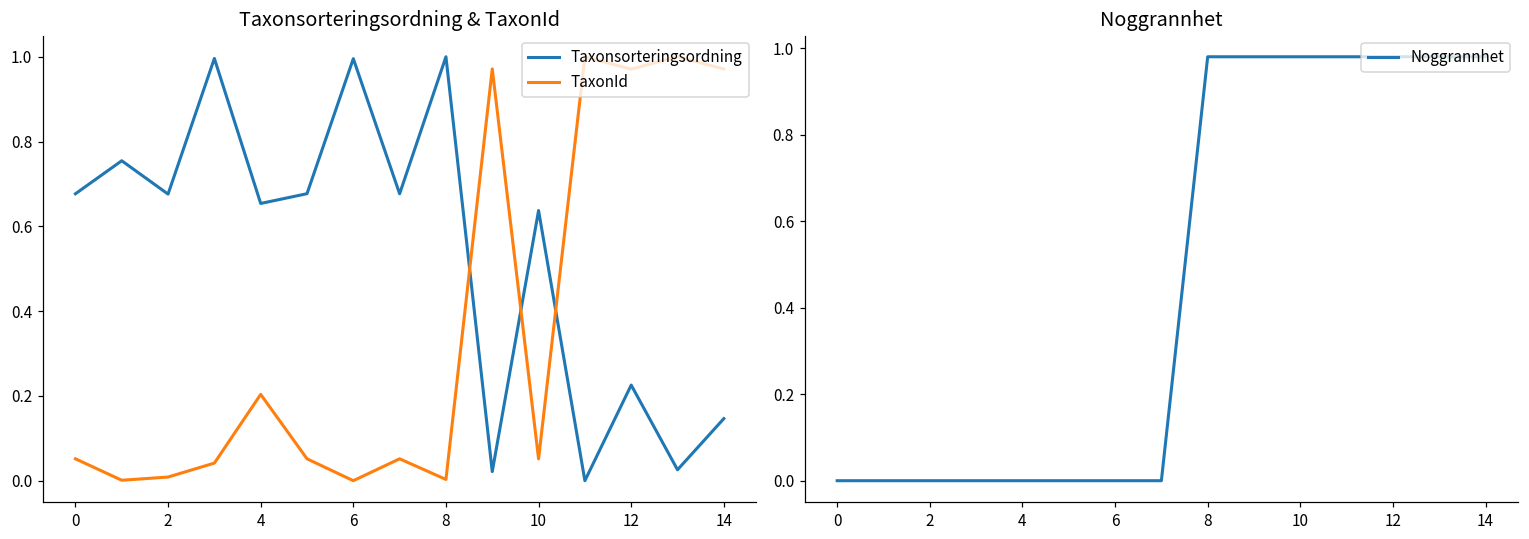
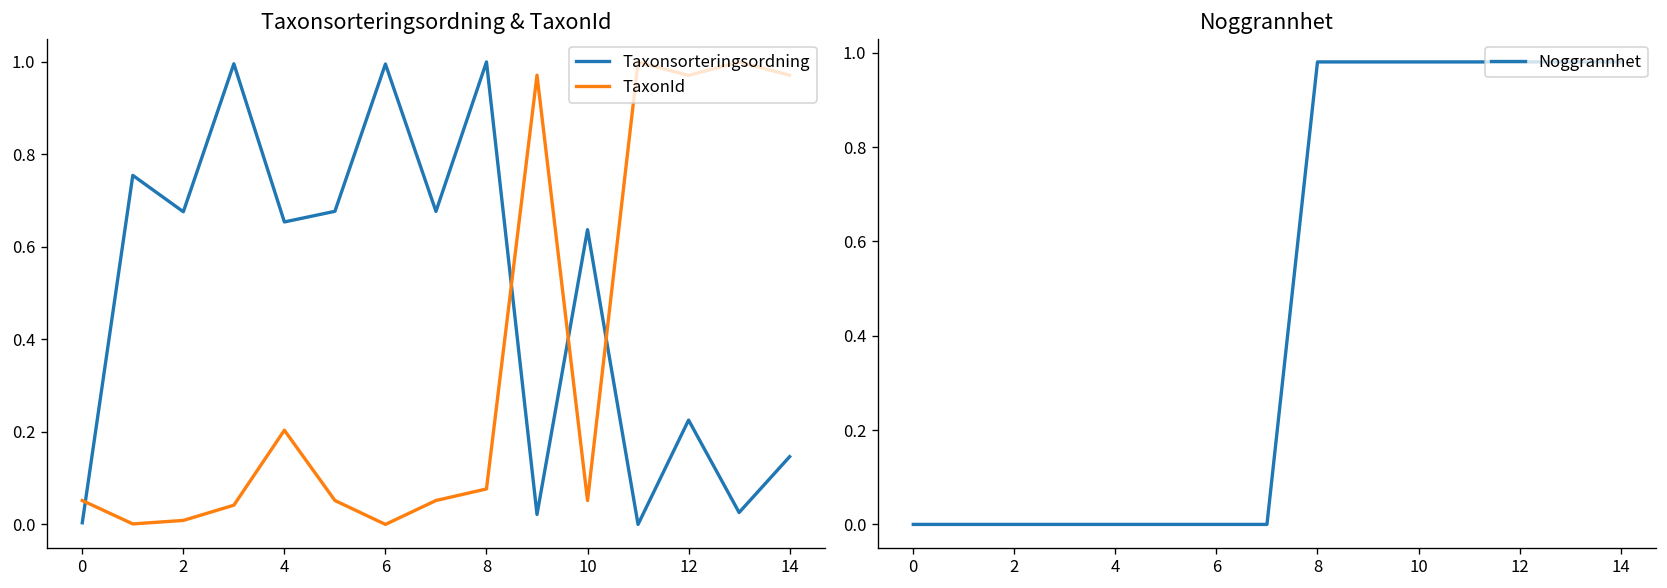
  {
    "Taxonsorteringsordning & TaxonId": {
      "Taxonsorteringsordning": {
-       "0": 0.68,
+       "0": 0.00,
        "2": 0.68,
        "4": 0.65,
        "6": 1.00,
        "8": 1.00,
        "10": 0.64,
        "12": 0.23,
        "14": 0.15
      },
      "TaxonId": {
        "0": 0.05,
        "2": 0.01,
        "4": 0.20,
        "6": 0.00,
-       "8": 0.00,
+       "8": 0.08,
        "10": 0.05
      }
    },
    "Noggrannhet": {
      "0": 0.00,
      "2": 0.00,
      "4": 0.00,
      "6": 0.00,
      "8": 0.98,
      "10": 0.98
    }
  }
